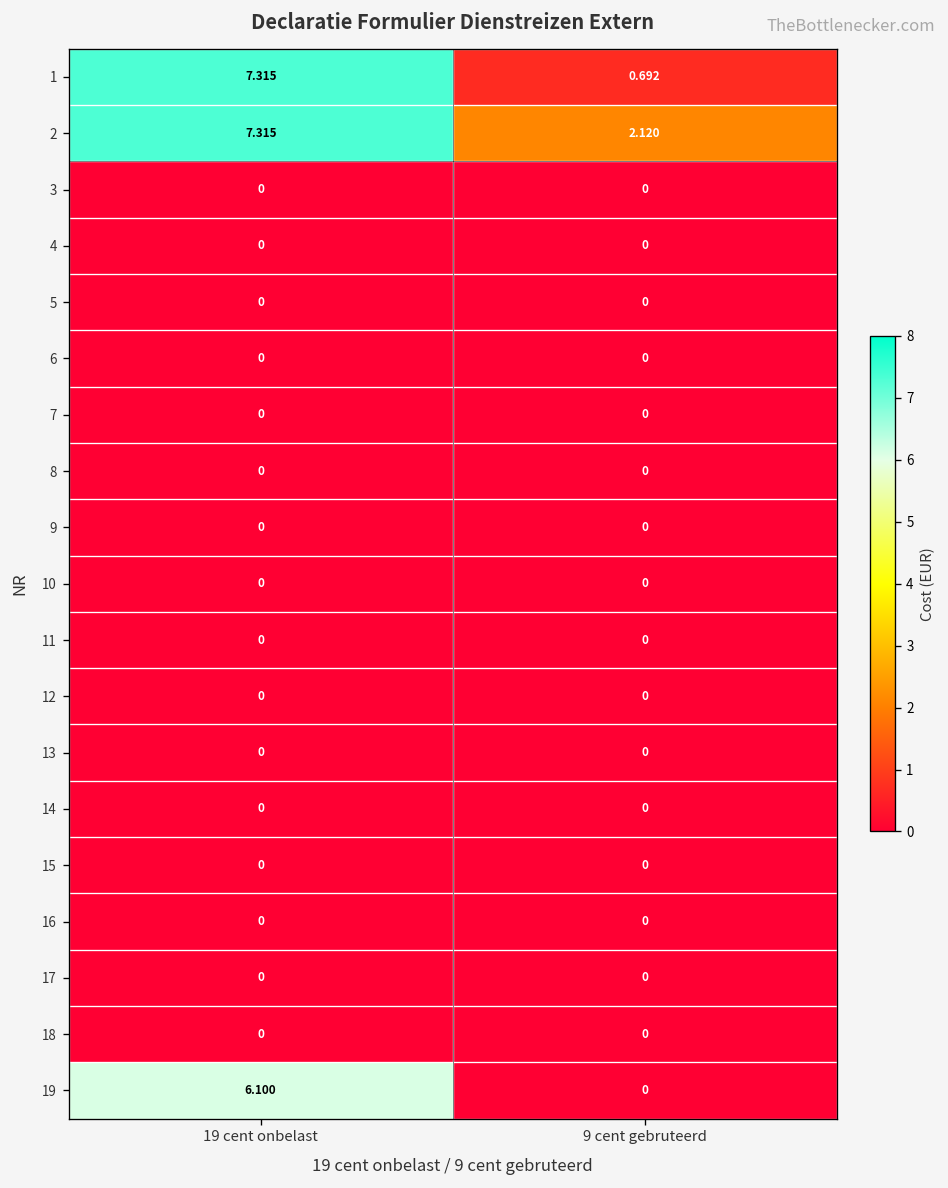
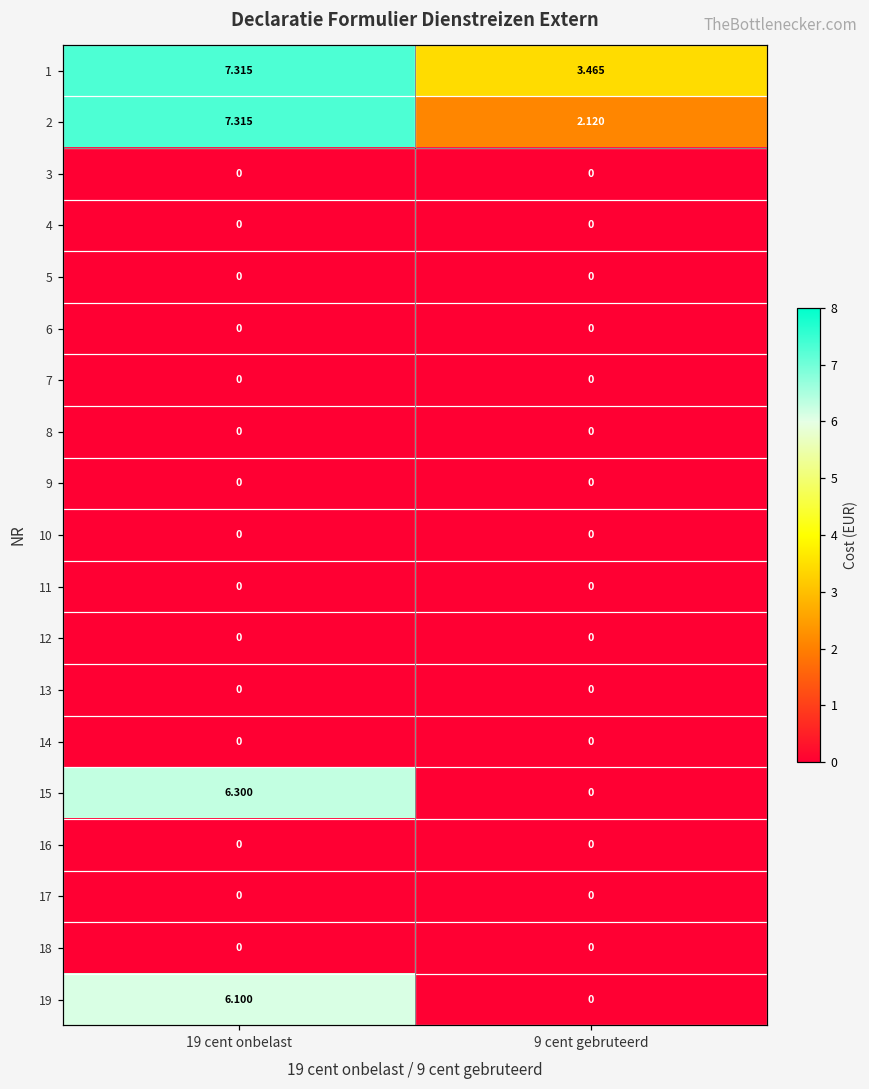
  {
    "1": {
      "19 cent onbelast": 7.315,
-     "9 cent gebruteerd": 0.692
+     "9 cent gebruteerd": 3.465
    },
    "2": {
      "19 cent onbelast": 7.315,
      "9 cent gebruteerd": 2.120
    },
    "3": {
      "19 cent onbelast": 0,
      "9 cent gebruteerd": 0
    },
    "4": {
      "19 cent onbelast": 0,
      "9 cent gebruteerd": 0
    },
    "5": {
      "19 cent onbelast": 0,
      "9 cent gebruteerd": 0
    },
    "6": {
      "19 cent onbelast": 0,
      "9 cent gebruteerd": 0
    },
    "7": {
      "19 cent onbelast": 0,
      "9 cent gebruteerd": 0
    },
    "8": {
      "19 cent onbelast": 0,
      "9 cent gebruteerd": 0
    },
    "9": {
      "19 cent onbelast": 0,
      "9 cent gebruteerd": 0
    },
    "10": {
      "19 cent onbelast": 0,
      "9 cent gebruteerd": 0
    },
    "11": {
      "19 cent onbelast": 0,
      "9 cent gebruteerd": 0
    },
    "12": {
      "19 cent onbelast": 0,
      "9 cent gebruteerd": 0
    },
    "13": {
      "19 cent onbelast": 0,
      "9 cent gebruteerd": 0
    },
    "14": {
      "19 cent onbelast": 0,
      "9 cent gebruteerd": 0
    },
    "15": {
-     "19 cent onbelast": 0,
+     "19 cent onbelast": 6.300,
      "9 cent gebruteerd": 0
    },
    "16": {
      "19 cent onbelast": 0,
      "9 cent gebruteerd": 0
    },
    "17": {
      "19 cent onbelast": 0,
      "9 cent gebruteerd": 0
    },
    "18": {
      "19 cent onbelast": 0,
      "9 cent gebruteerd": 0
    },
    "19": {
      "19 cent onbelast": 6.100,
      "9 cent gebruteerd": 0
    }
  }
